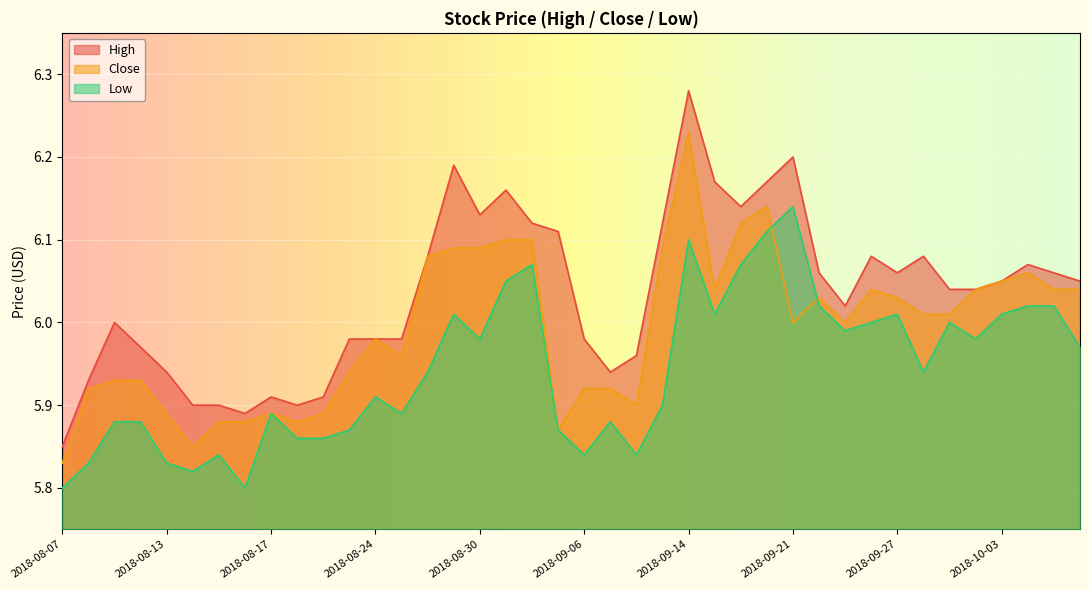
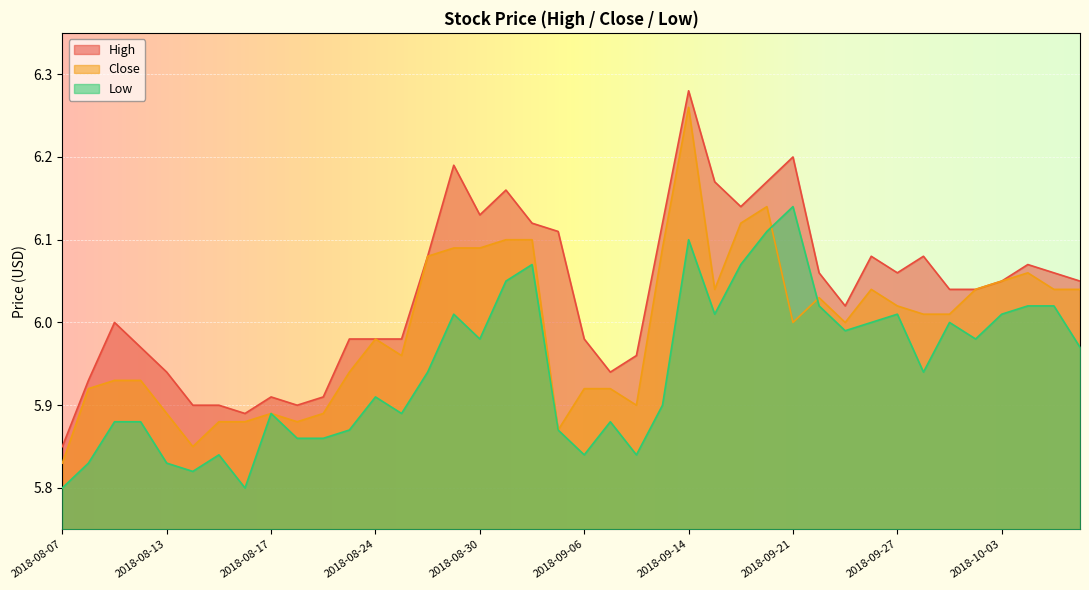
  {
    "High": {
      "2018-08-07": 5.85,
      "2018-08-13": 5.94,
      "2018-08-17": 5.91,
      "2018-08-30": 6.13,
      "2018-09-06": 5.98,
      "2018-09-14": 6.28,
      "2018-09-21": 6.20,
      "2018-09-27": 6.06
    },
    "Close": {
      "2018-08-07": 5.83,
      "2018-08-13": 5.89,
      "2018-08-30": 6.09,
      "2018-09-06": 5.92,
-     "2018-09-14": 6.23,
+     "2018-09-14": 6.26,
      "2018-09-21": 6.00,
-     "2018-09-27": 6.03
+     "2018-09-27": 6.02
    },
    "Low": {
      "2018-08-07": 5.80,
      "2018-08-13": 5.83,
      "2018-08-24": 5.91,
      "2018-08-30": 5.98,
      "2018-09-06": 5.84,
      "2018-09-14": 6.10,
      "2018-09-21": 6.14,
      "2018-09-27": 6.01,
      "2018-10-03": 6.01
    }
  }
